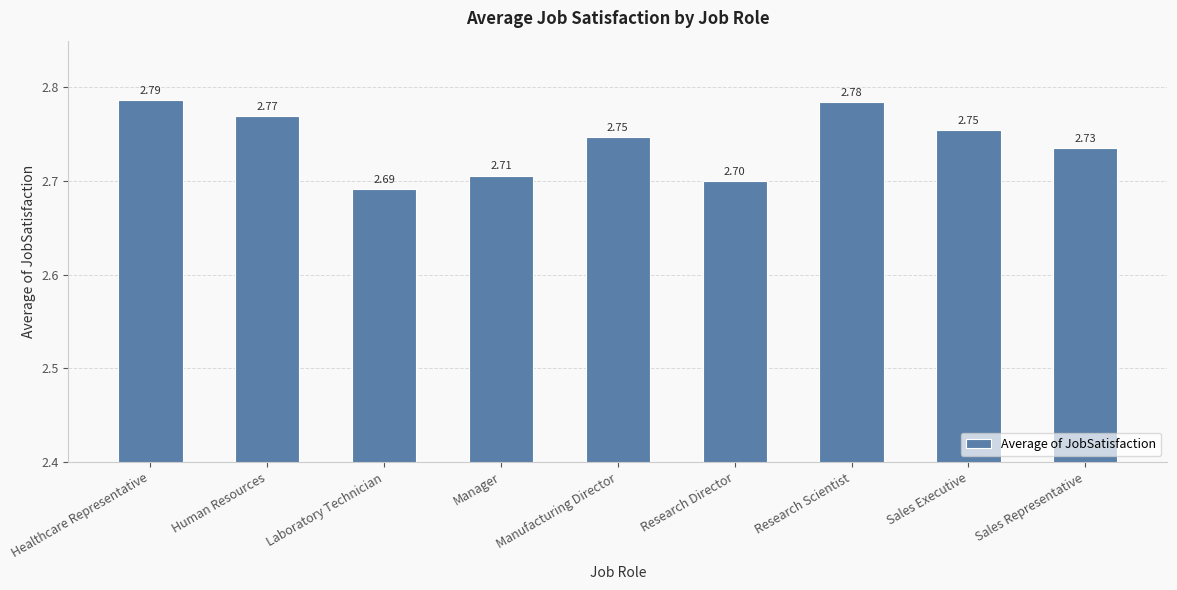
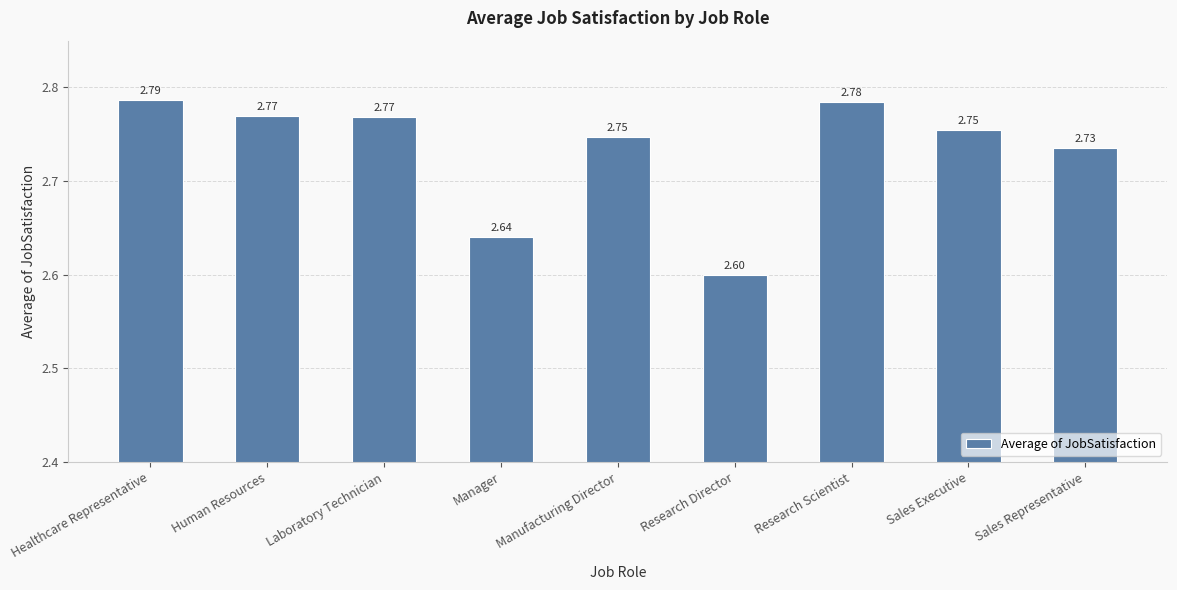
  {
    "Healthcare Representative": 2.79,
    "Human Resources": 2.77,
-   "Laboratory Technician": 2.69,
-   "Manager": 2.71,
+   "Laboratory Technician": 2.77,
+   "Manager": 2.64,
    "Manufacturing Director": 2.75,
-   "Research Director": 2.70,
+   "Research Director": 2.60,
    "Research Scientist": 2.78,
    "Sales Executive": 2.75,
    "Sales Representative": 2.73
  }
